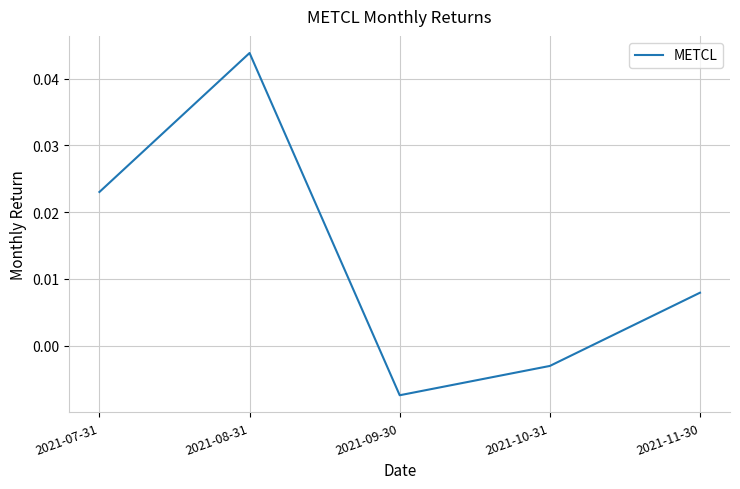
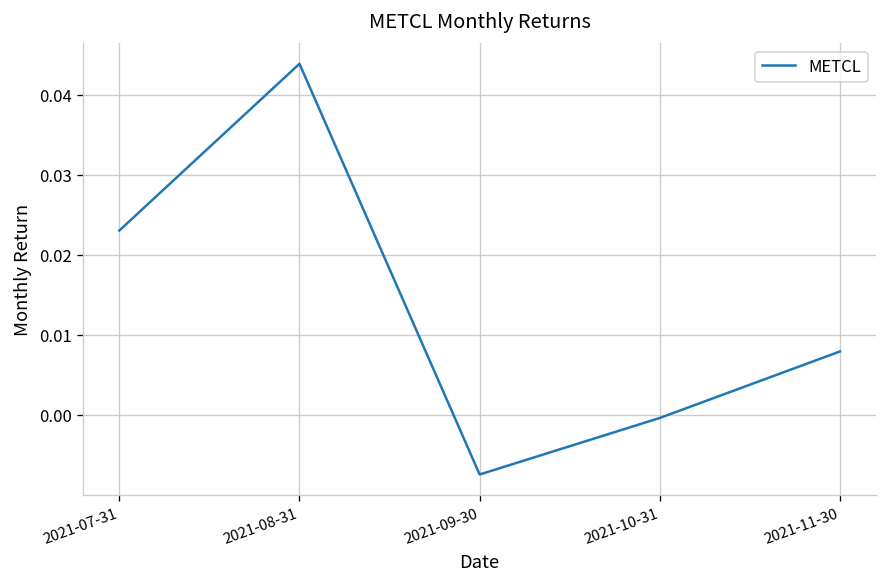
  {
    "2021-07-31": 0.023,
    "2021-08-31": 0.044,
    "2021-09-30": -0.007,
-   "2021-10-31": -0.003,
+   "2021-10-31": 0.000,
    "2021-11-30": 0.008
  }
